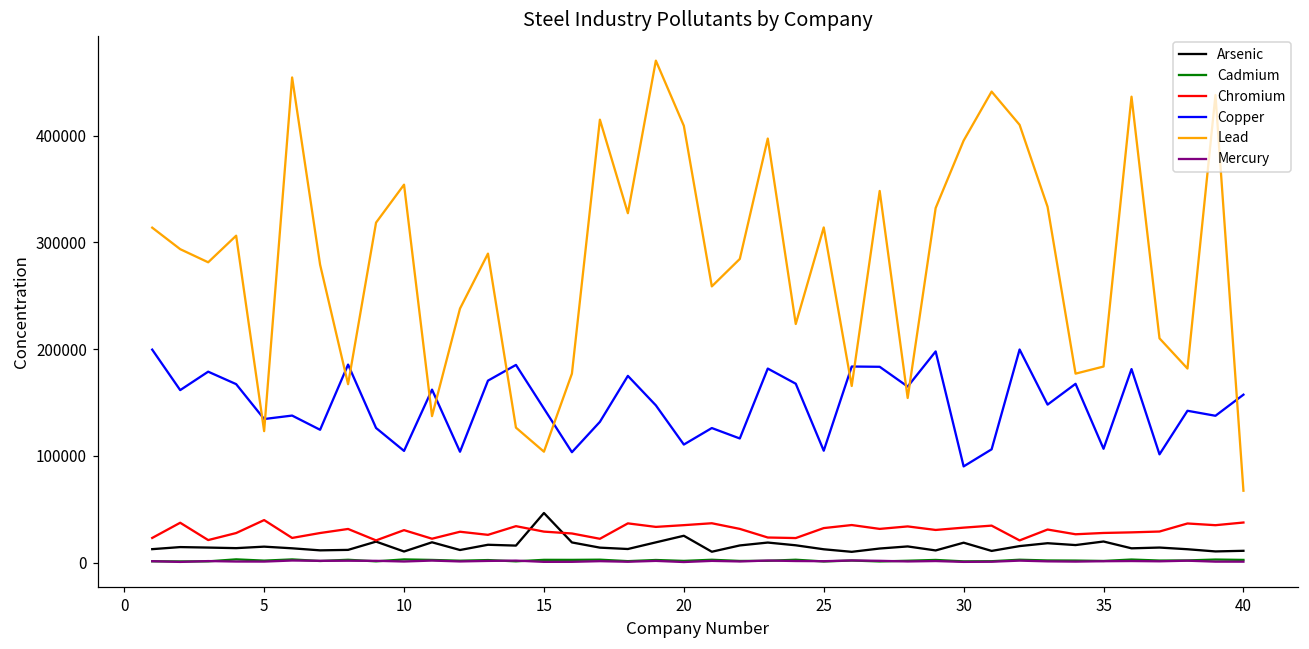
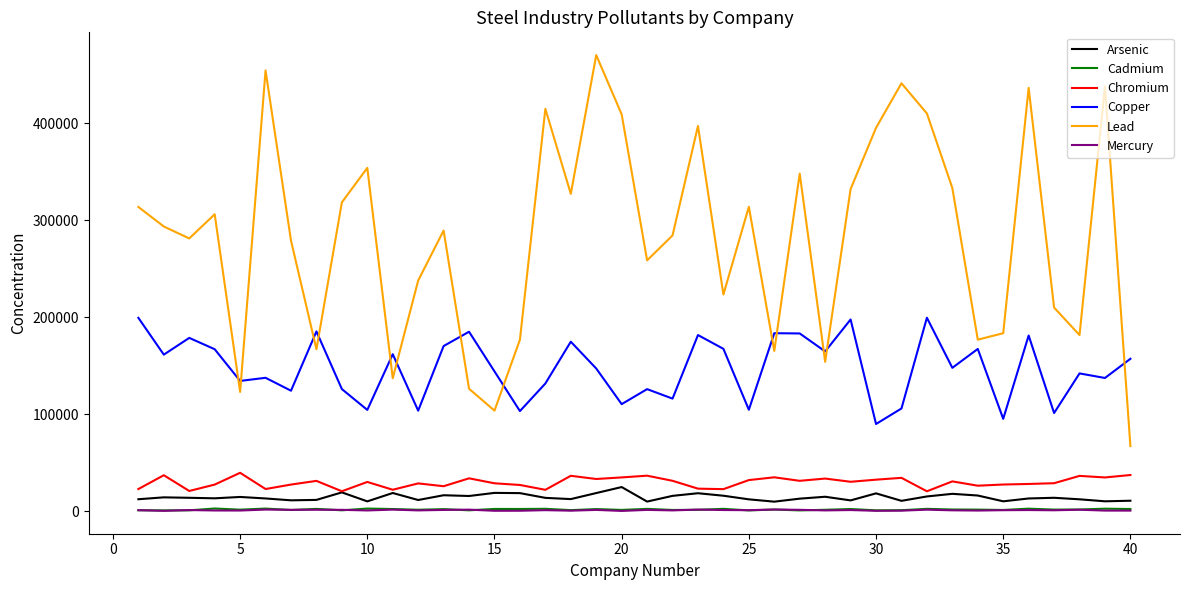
  {
    "Arsenic": {
      "5": 10000,
      "10": 10000,
-     "15": 50000,
+     "15": 20000,
      "20": 30000,
      "25": 10000,
      "30": 20000,
-     "35": 20000,
+     "35": 10000,
      "40": 10000
    },
    "Chromium": {
      "5": 40000,
      "10": 30000,
      "15": 30000,
      "20": 40000,
      "25": 30000,
      "30": 30000,
      "35": 30000,
      "40": 40000
    },
    "Copper": {
      "5": 130000,
      "10": 100000,
      "15": 140000,
      "20": 110000,
      "25": 100000,
      "30": 90000,
-     "35": 110000,
+     "35": 100000,
      "40": 160000
    },
    "Lead": {
      "5": 120000,
      "10": 350000,
      "15": 100000,
      "20": 410000,
      "25": 310000,
      "30": 400000,
      "35": 180000,
      "40": 70000
    }
  }
